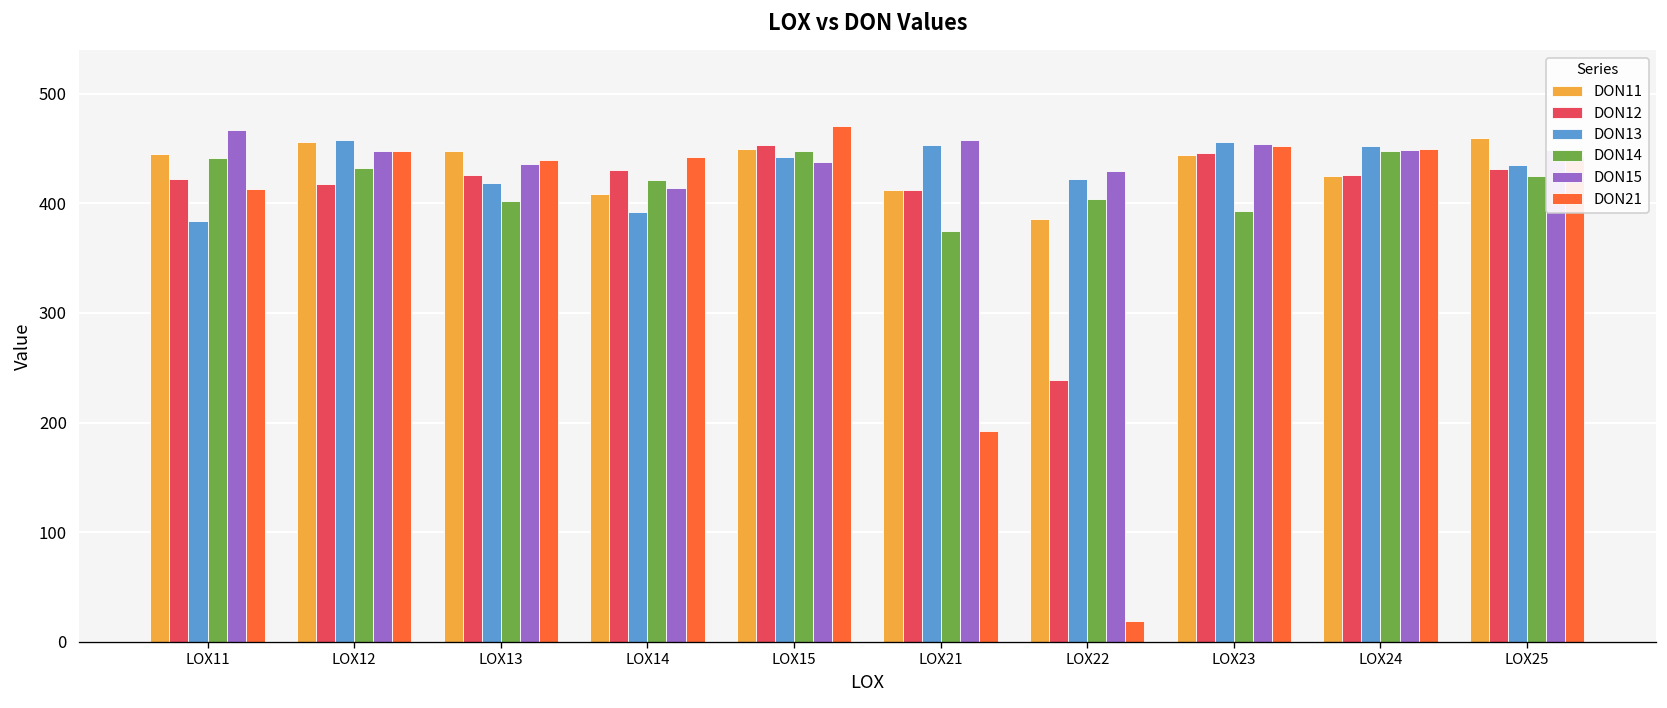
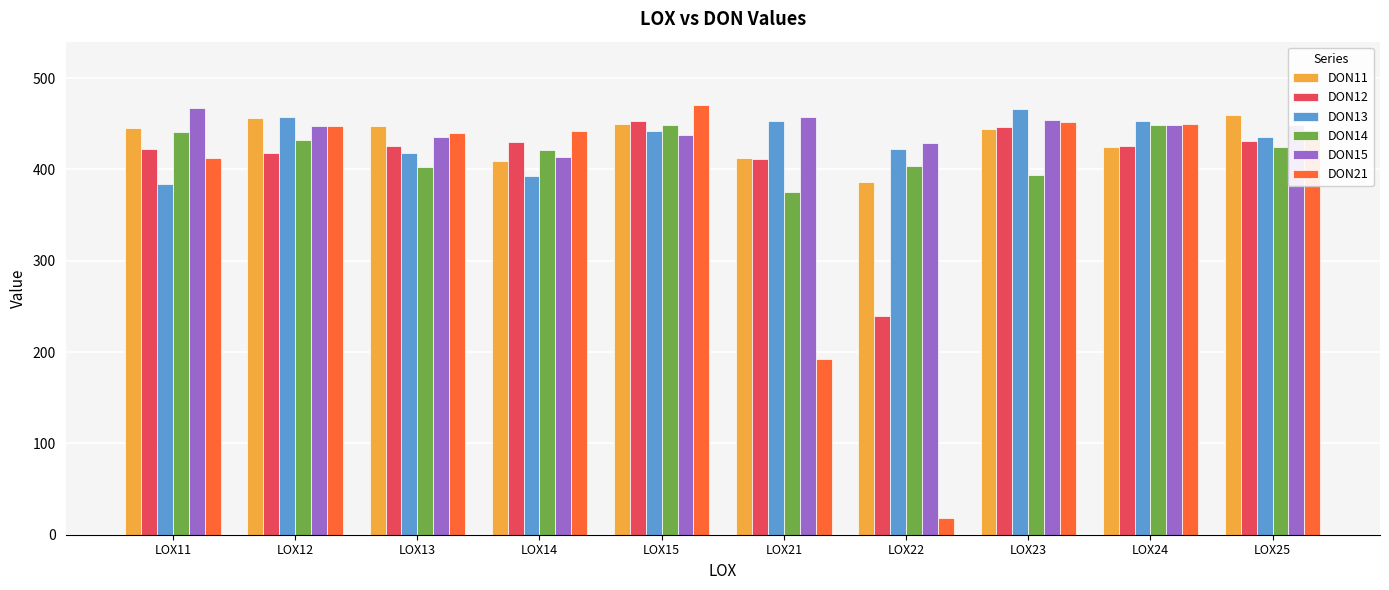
  {
    "DON11": {
      "LOX11": 450,
      "LOX12": 460,
      "LOX13": 450,
      "LOX14": 410,
      "LOX15": 450,
      "LOX21": 410,
      "LOX22": 390,
      "LOX23": 440,
      "LOX24": 420,
      "LOX25": 460
    },
    "DON13": {
      "LOX11": 380,
      "LOX12": 460,
      "LOX13": 420,
      "LOX14": 390,
      "LOX15": 440,
      "LOX21": 450,
      "LOX22": 420,
-     "LOX23": 460,
+     "LOX23": 470,
      "LOX24": 450,
      "LOX25": 440
    },
    "DON14": {
      "LOX11": 440,
      "LOX12": 430,
      "LOX13": 400,
      "LOX14": 420,
      "LOX15": 450,
      "LOX21": 370,
      "LOX22": 400,
      "LOX23": 390,
      "LOX24": 450,
      "LOX25": 430
    },
    "DON15": {
      "LOX11": 470,
      "LOX12": 450,
      "LOX13": 440,
      "LOX14": 410,
      "LOX15": 440,
      "LOX21": 460,
      "LOX22": 430,
      "LOX23": 450,
      "LOX24": 450
    }
  }
